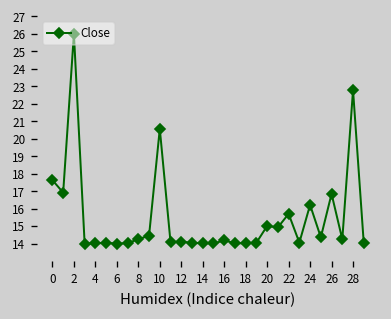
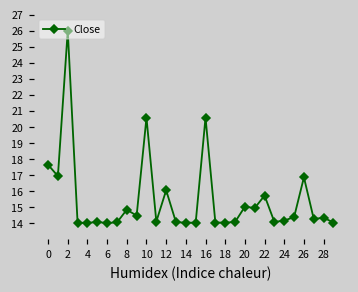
  {
    "0": 17.6,
    "4": 14.0,
    "6": 14.0,
-   "8": 14.3,
+   "8": 14.8,
    "10": 20.6,
-   "12": 14.1,
+   "12": 16.0,
    "14": 14.0,
-   "16": 14.2,
+   "16": 20.6,
    "18": 14.0,
    "20": 15.0,
    "22": 15.7,
-   "24": 16.2,
+   "24": 14.1,
    "26": 16.8,
-   "28": 22.8
+   "28": 14.3
  }
